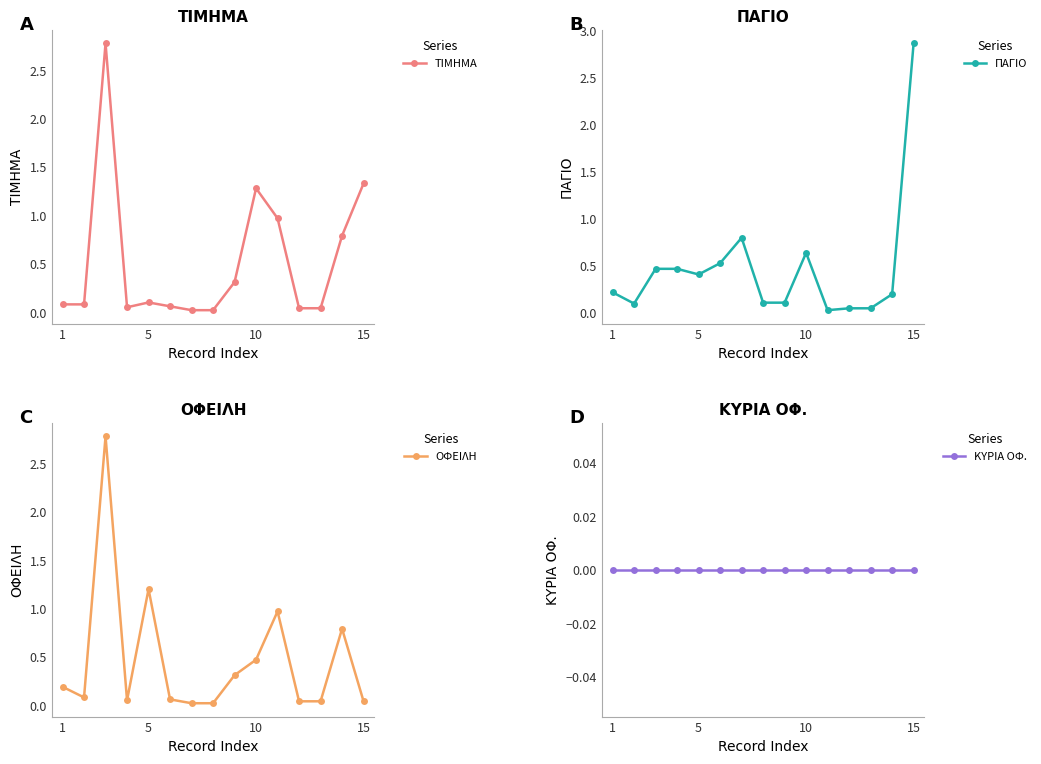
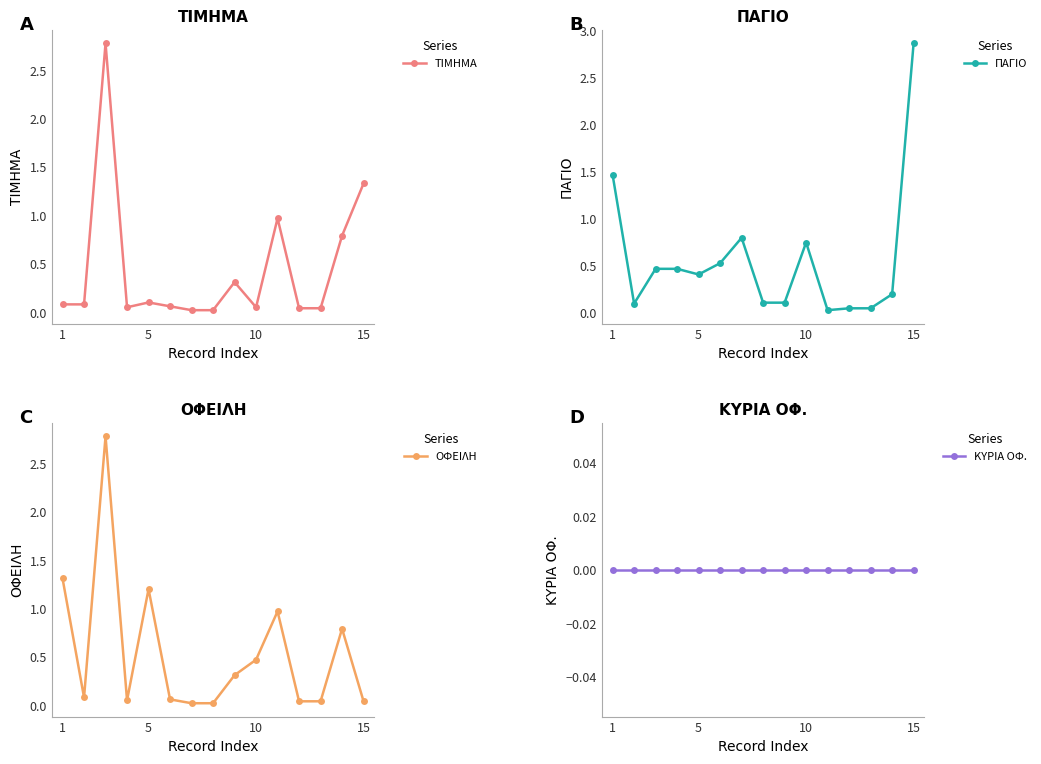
  {
    "ΤΙΜΗΜΑ": {
      "1": 0.1,
      "5": 0.1,
-     "10": 1.3,
+     "10": 0.1,
      "15": 1.3
    },
    "ΠΑΓΙΟ": {
-     "1": 0.2,
+     "1": 1.5,
      "5": 0.4,
-     "10": 0.6,
+     "10": 0.7,
      "15": 2.9
    },
    "ΟΦΕΙΛΗ": {
-     "1": 0.2,
+     "1": 1.3,
      "5": 1.2,
      "10": 0.5,
      "15": 0.0
    },
    "ΚΥΡΙΑ ΟΦ.": {
      "1": 0.000,
      "5": 0.000,
      "10": 0.000,
      "15": 0.000
    }
  }
